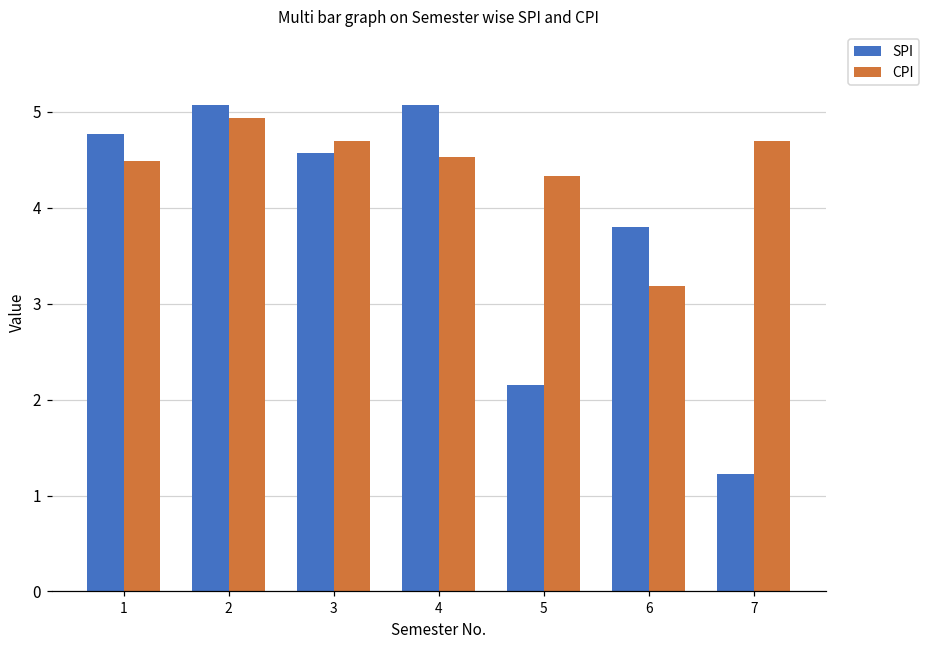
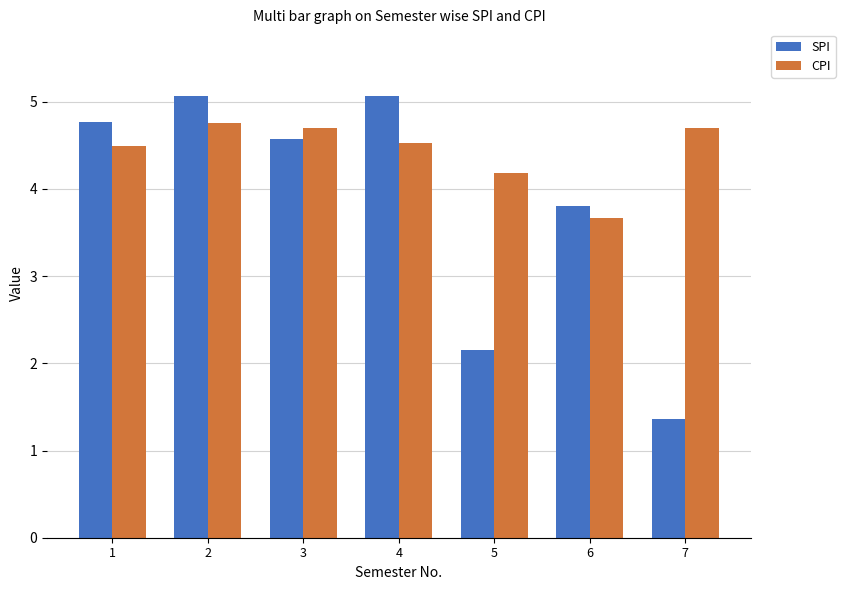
  {
    "SPI": {
      "1": 4.8,
      "2": 5.1,
      "3": 4.6,
      "4": 5.1,
      "5": 2.2,
      "6": 3.8,
-     "7": 1.2
+     "7": 1.4
    },
    "CPI": {
      "1": 4.5,
-     "2": 4.9,
+     "2": 4.8,
      "3": 4.7,
      "4": 4.5,
-     "5": 4.3,
-     "6": 3.2,
+     "5": 4.2,
+     "6": 3.7,
      "7": 4.7
    }
  }
